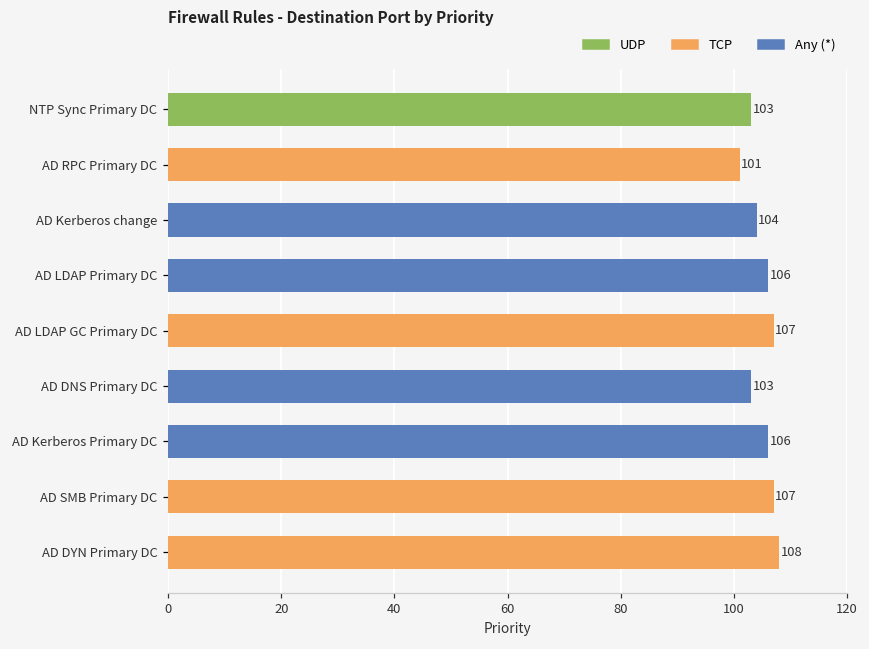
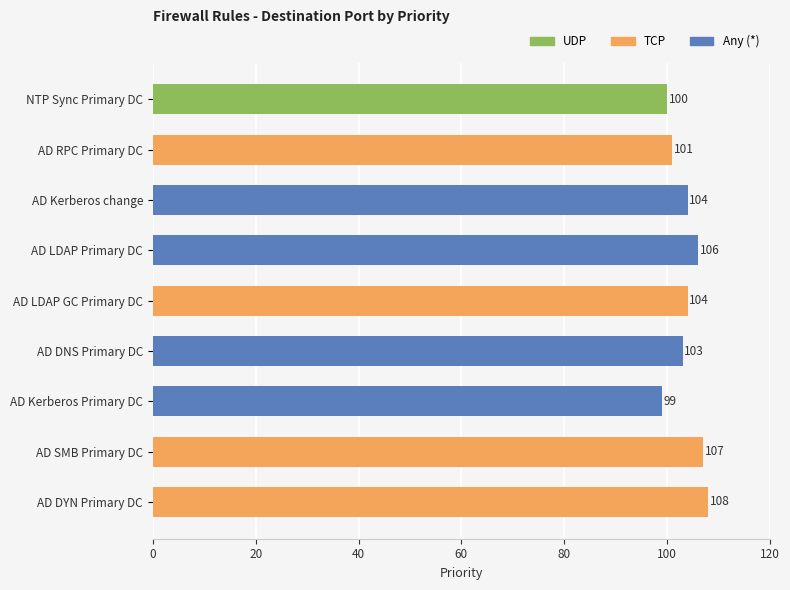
  {
-   "NTP Sync Primary DC": 103,
+   "NTP Sync Primary DC": 100,
    "AD RPC Primary DC": 101,
    "AD Kerberos change": 104,
    "AD LDAP Primary DC": 106,
-   "AD LDAP GC Primary DC": 107,
+   "AD LDAP GC Primary DC": 104,
    "AD DNS Primary DC": 103,
-   "AD Kerberos Primary DC": 106,
+   "AD Kerberos Primary DC": 99,
    "AD SMB Primary DC": 107,
    "AD DYN Primary DC": 108
  }
